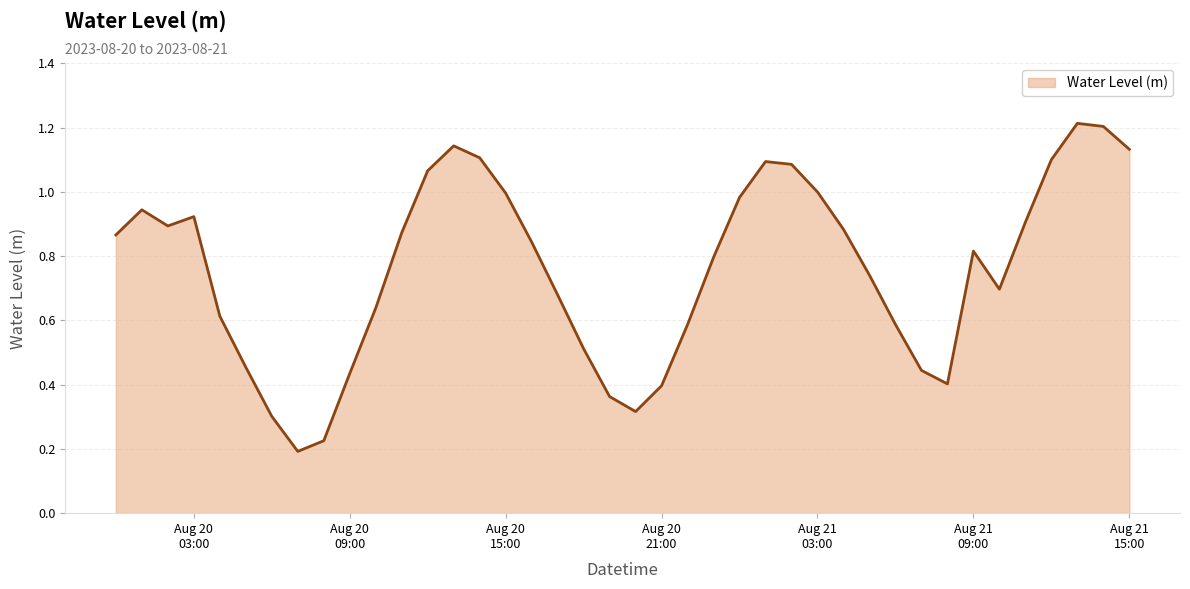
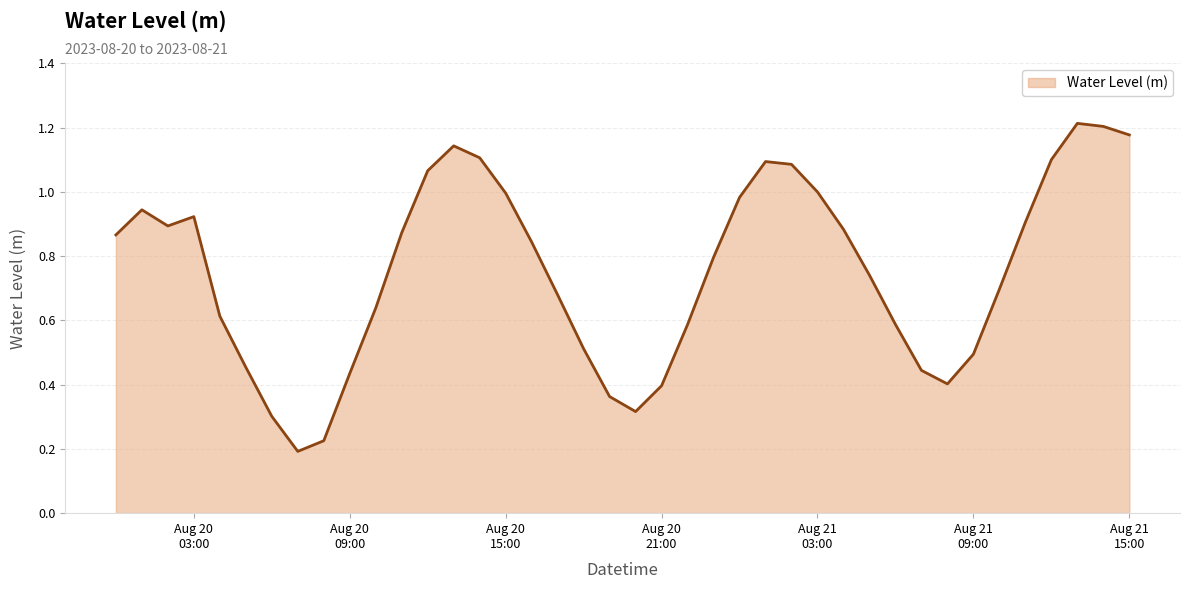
  {
    "Aug 20 03:00": 0.92,
    "Aug 20 09:00": 0.43,
    "Aug 20 15:00": 1.00,
    "Aug 20 21:00": 0.40,
    "Aug 21 03:00": 1.00,
-   "Aug 21 09:00": 0.82,
-   "Aug 21 15:00": 1.13
+   "Aug 21 09:00": 0.49,
+   "Aug 21 15:00": 1.18
  }
